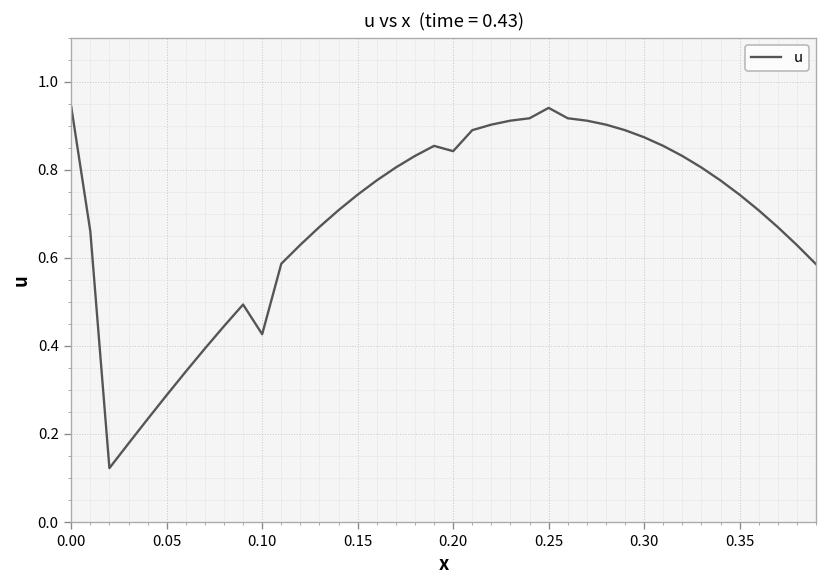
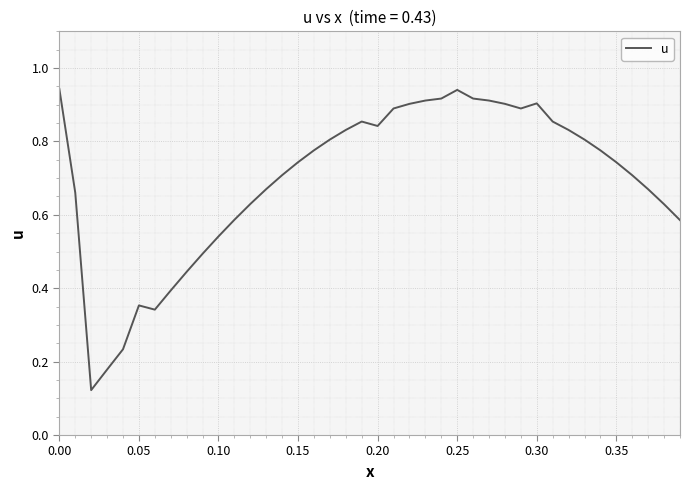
  {
    "0.00": 0.94,
-   "0.05": 0.29,
-   "0.10": 0.43,
+   "0.05": 0.35,
+   "0.10": 0.54,
    "0.15": 0.74,
    "0.20": 0.84,
    "0.25": 0.94,
-   "0.30": 0.87,
+   "0.30": 0.90,
    "0.35": 0.74
  }
